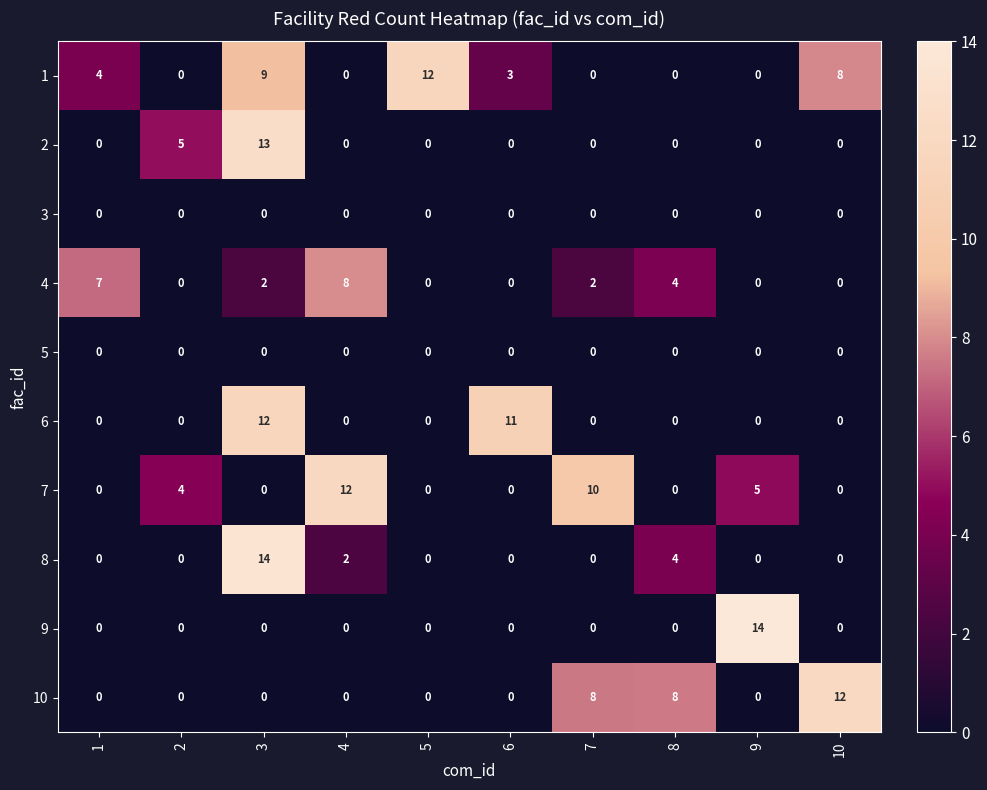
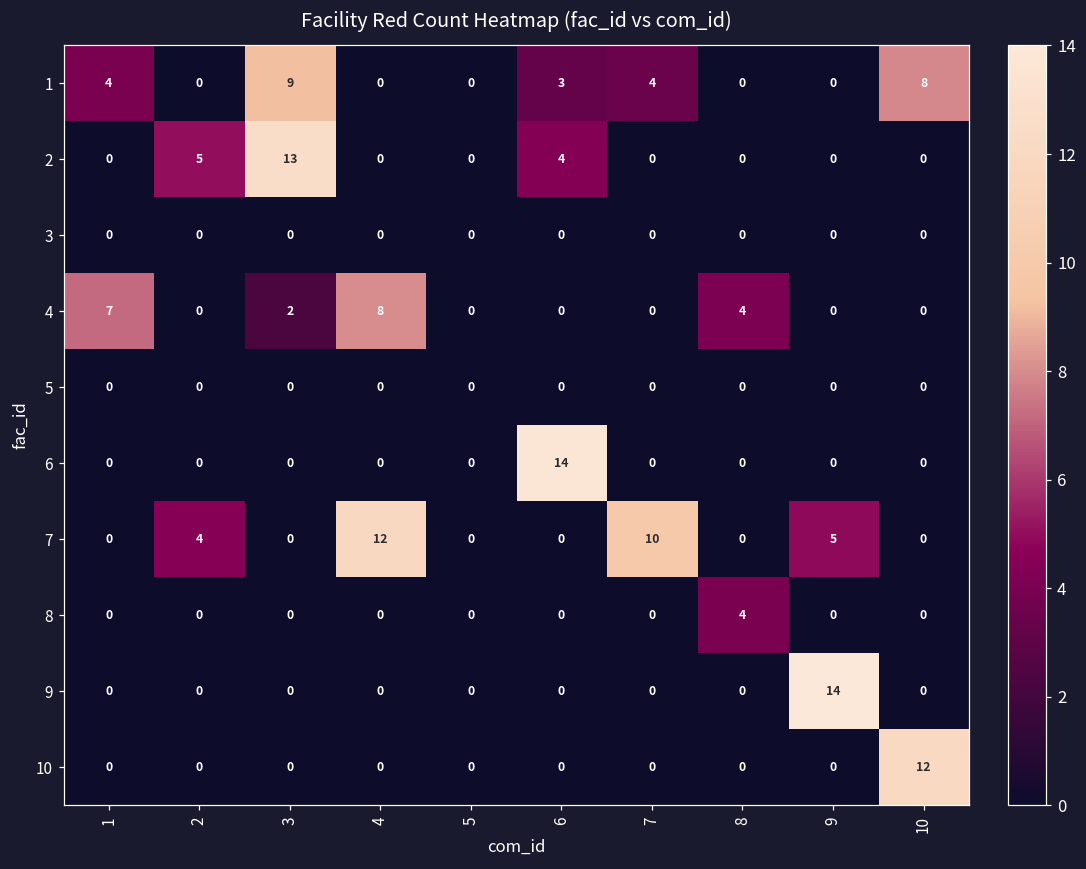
  {
    "1": {
      "1": 4,
      "2": 0,
      "3": 9,
      "4": 0,
-     "5": 12,
+     "5": 0,
      "6": 3,
-     "7": 0,
+     "7": 4,
      "8": 0,
      "9": 0,
      "10": 8
    },
    "2": {
      "1": 0,
      "2": 5,
      "3": 13,
      "4": 0,
      "5": 0,
-     "6": 0,
+     "6": 4,
      "7": 0,
      "8": 0,
      "9": 0,
      "10": 0
    },
    "3": {
      "1": 0,
      "2": 0,
      "3": 0,
      "4": 0,
      "5": 0,
      "6": 0,
      "7": 0,
      "8": 0,
      "9": 0,
      "10": 0
    },
    "4": {
      "1": 7,
      "2": 0,
      "3": 2,
      "4": 8,
      "5": 0,
      "6": 0,
-     "7": 2,
+     "7": 0,
      "8": 4,
      "9": 0,
      "10": 0
    },
    "5": {
      "1": 0,
      "2": 0,
      "3": 0,
      "4": 0,
      "5": 0,
      "6": 0,
      "7": 0,
      "8": 0,
      "9": 0,
      "10": 0
    },
    "6": {
      "1": 0,
      "2": 0,
-     "3": 12,
+     "3": 0,
      "4": 0,
      "5": 0,
-     "6": 11,
+     "6": 14,
      "7": 0,
      "8": 0,
      "9": 0,
      "10": 0
    },
    "7": {
      "1": 0,
      "2": 4,
      "3": 0,
      "4": 12,
      "5": 0,
      "6": 0,
      "7": 10,
      "8": 0,
      "9": 5,
      "10": 0
    },
    "8": {
      "1": 0,
      "2": 0,
-     "3": 14,
-     "4": 2,
+     "3": 0,
+     "4": 0,
      "5": 0,
      "6": 0,
      "7": 0,
      "8": 4,
      "9": 0,
      "10": 0
    },
    "9": {
      "1": 0,
      "2": 0,
      "3": 0,
      "4": 0,
      "5": 0,
      "6": 0,
      "7": 0,
      "8": 0,
      "9": 14,
      "10": 0
    },
    "10": {
      "1": 0,
      "2": 0,
      "3": 0,
      "4": 0,
      "5": 0,
      "6": 0,
-     "7": 8,
-     "8": 8,
+     "7": 0,
+     "8": 0,
      "9": 0,
      "10": 12
    }
  }
